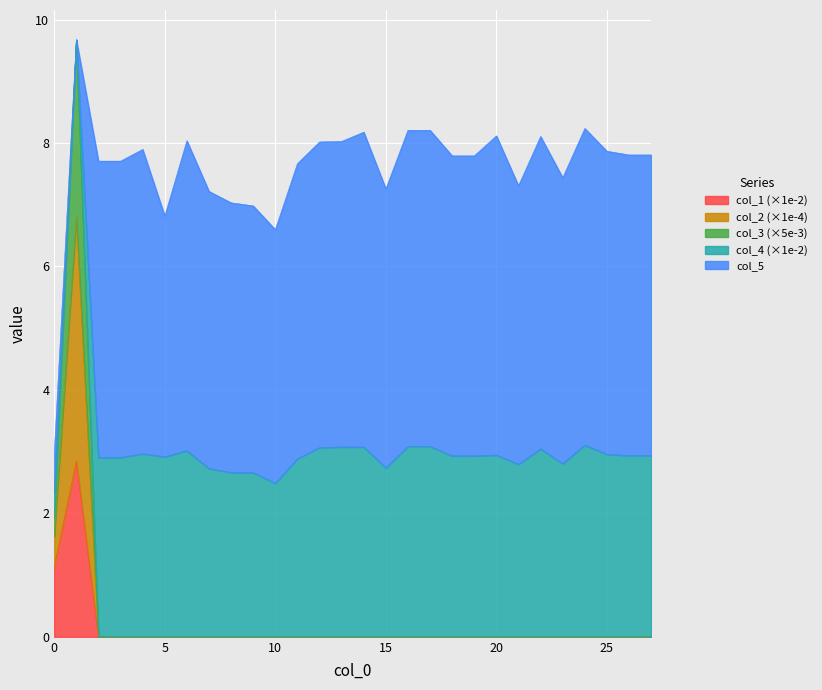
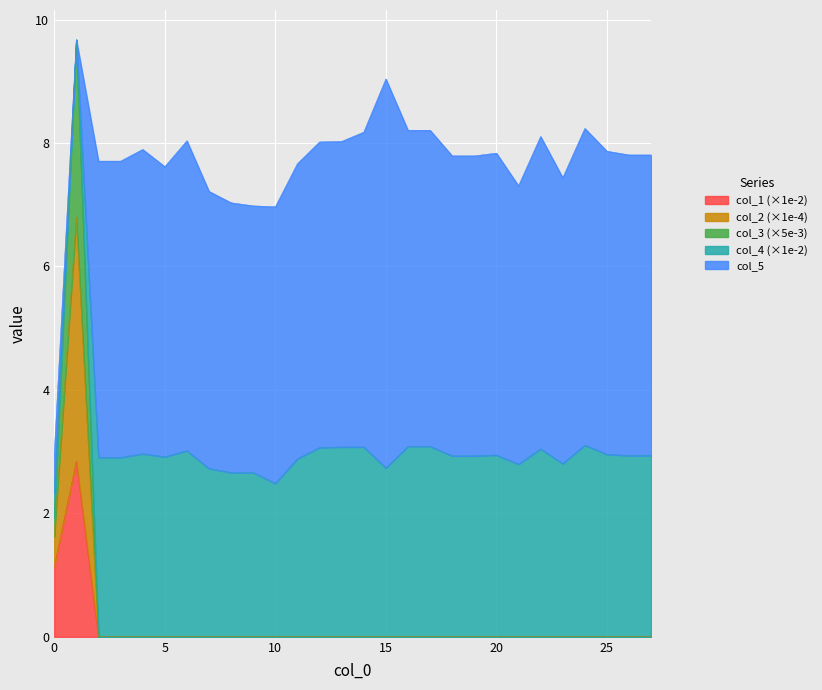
  {
    "col_1 (×1e-2)": {
      "0": 1.1
    },
    "col_2 (×1e-4)": {
      "0": 0.5
    },
    "col_3 (×5e-3)": {
      "0": 0.3
    },
    "col_4 (×1e-2)": {
      "0": 0.4,
      "5": 2.9,
      "10": 2.5,
      "15": 2.7,
      "20": 2.9,
      "25": 3.0
    },
    "col_5": {
      "0": 0.6,
-     "5": 3.9,
-     "10": 4.1,
-     "15": 4.5,
-     "20": 5.2,
+     "5": 4.7,
+     "10": 4.5,
+     "15": 6.3,
+     "20": 4.9,
      "25": 4.9
    }
  }
